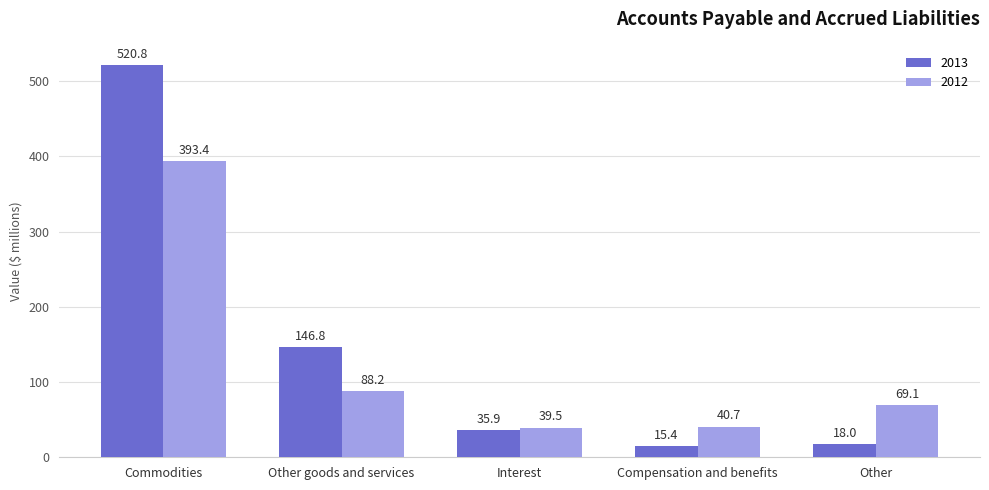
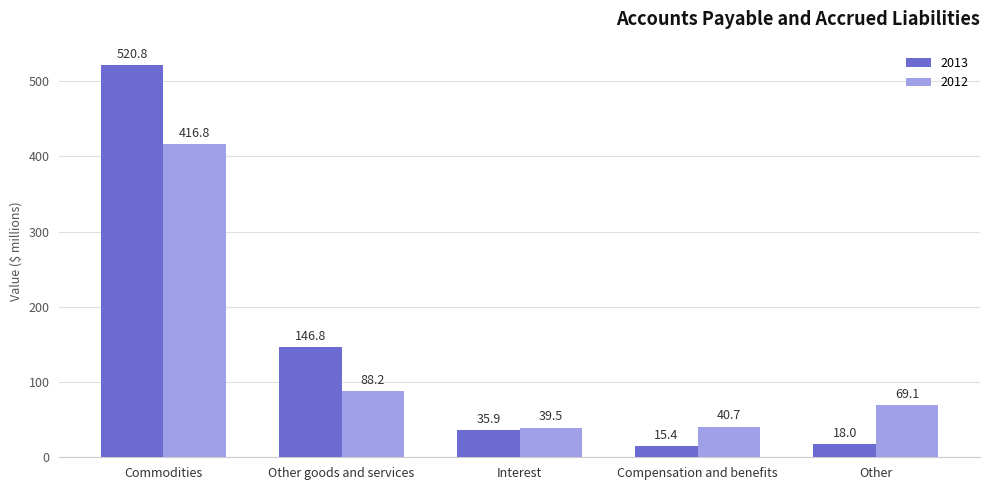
  {
    "2013": {
      "Commodities": 520.8,
      "Other goods and services": 146.8,
      "Interest": 35.9,
      "Compensation and benefits": 15.4,
      "Other": 18.0
    },
    "2012": {
-     "Commodities": 393.4,
+     "Commodities": 416.8,
      "Other goods and services": 88.2,
      "Interest": 39.5,
      "Compensation and benefits": 40.7,
      "Other": 69.1
    }
  }
